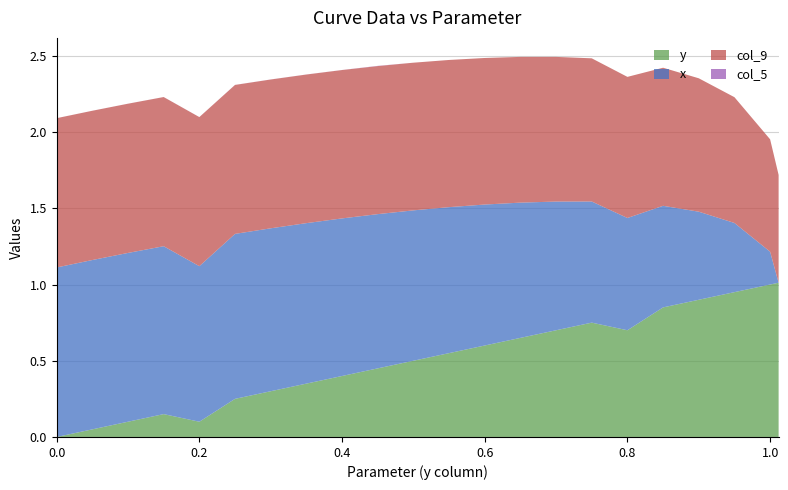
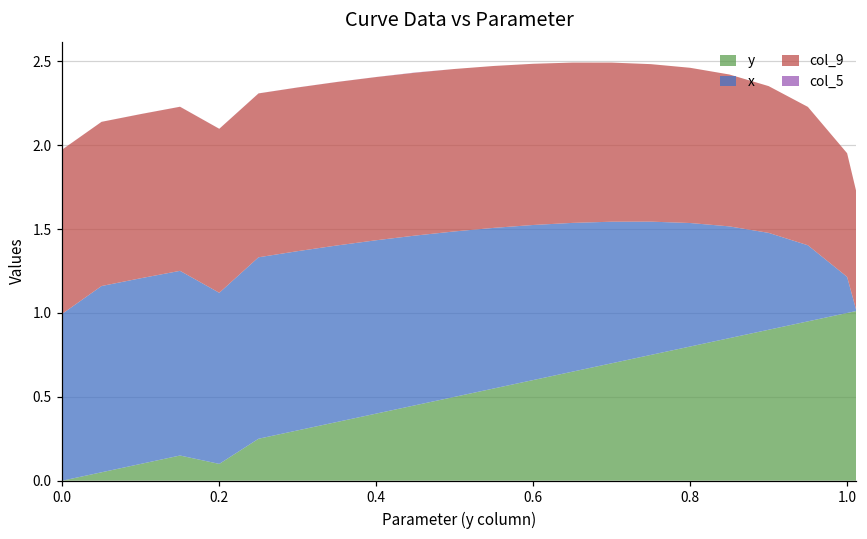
  {
    "y": {
      "0.0": 0.0,
      "0.2": 0.1,
      "0.4": 0.4,
      "0.6": 0.6,
-     "0.8": 0.7,
+     "0.8": 0.8,
      "1.0": 1.0
    },
    "x": {
-     "0.0": 1.11,
+     "0.0": 1.00,
      "0.2": 1.02,
      "0.4": 1.03,
      "0.6": 0.92,
      "0.8": 0.74,
      "1.0": 0.22
    },
    "col_5": {
      "0.0": 0.98,
      "0.2": 0.98,
      "0.4": 0.97,
      "0.6": 0.96,
      "0.8": 0.93,
      "1.0": 0.74
    }
  }
